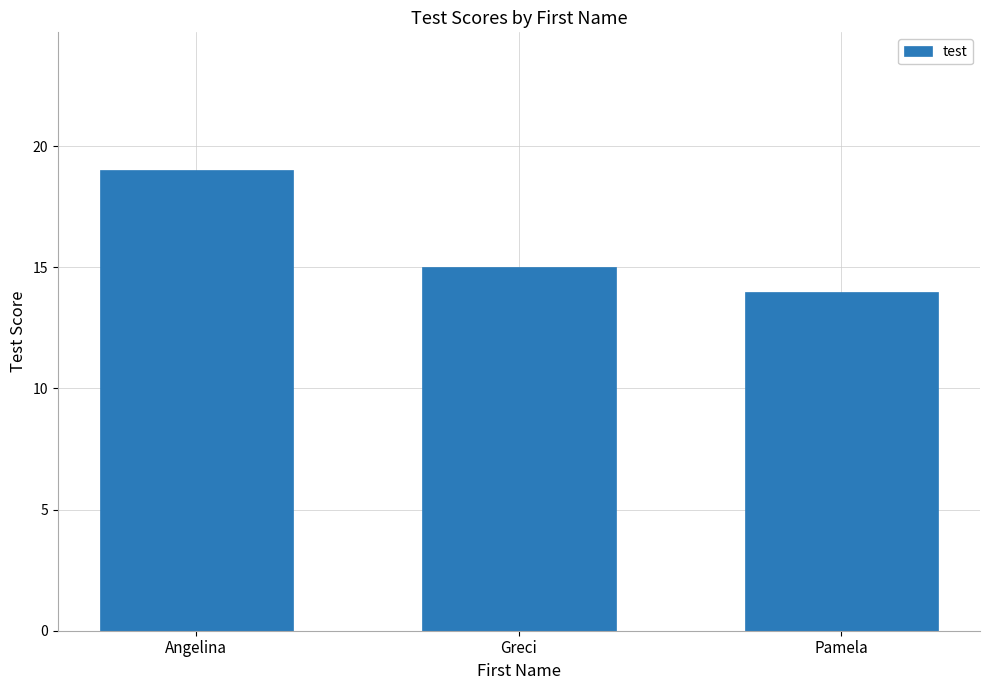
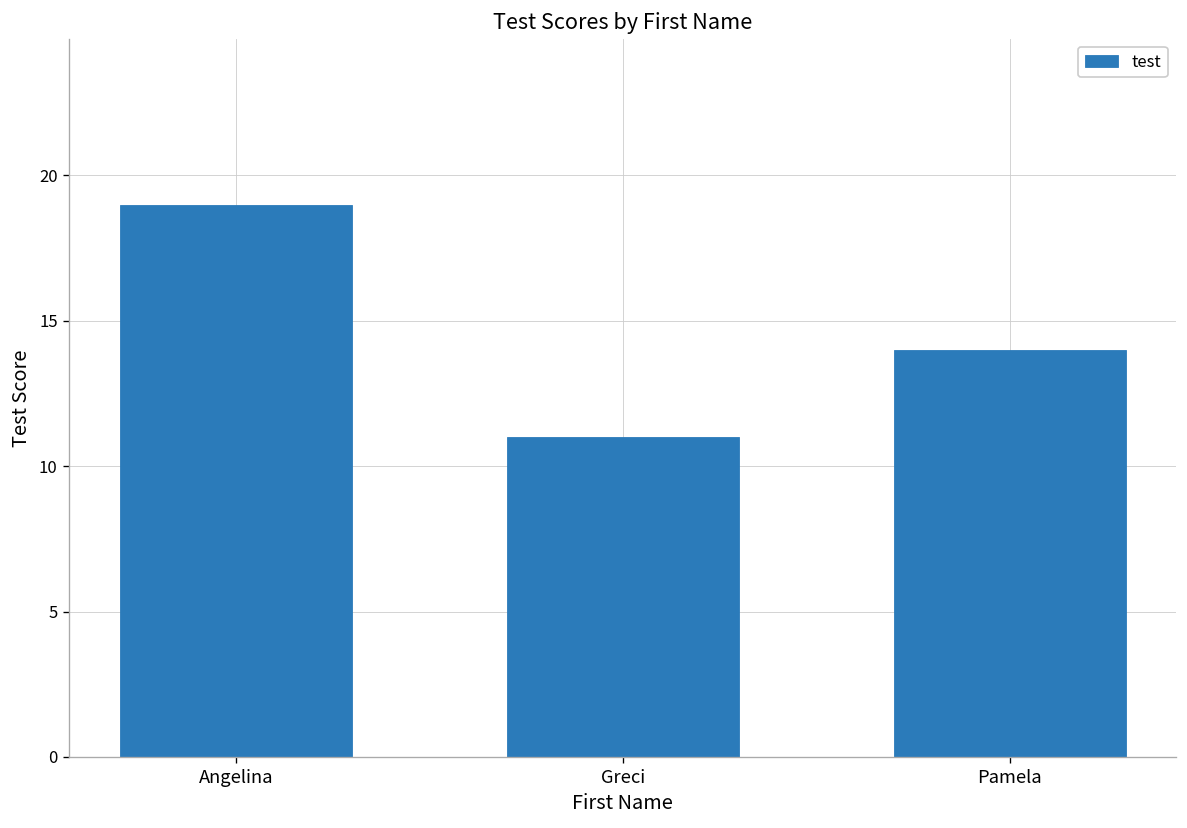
  {
    "Angelina": 19,
-   "Greci": 15,
+   "Greci": 11,
    "Pamela": 14
  }
